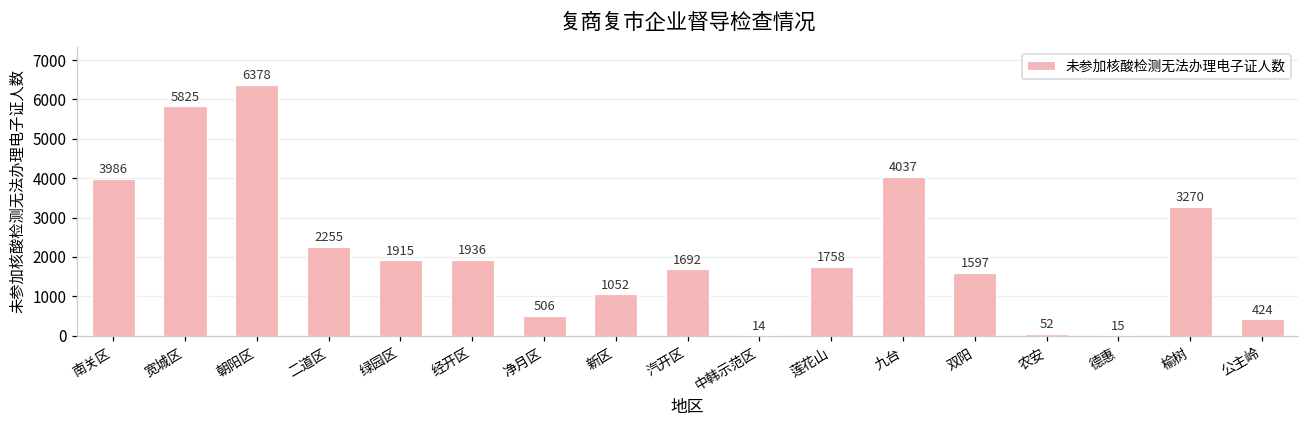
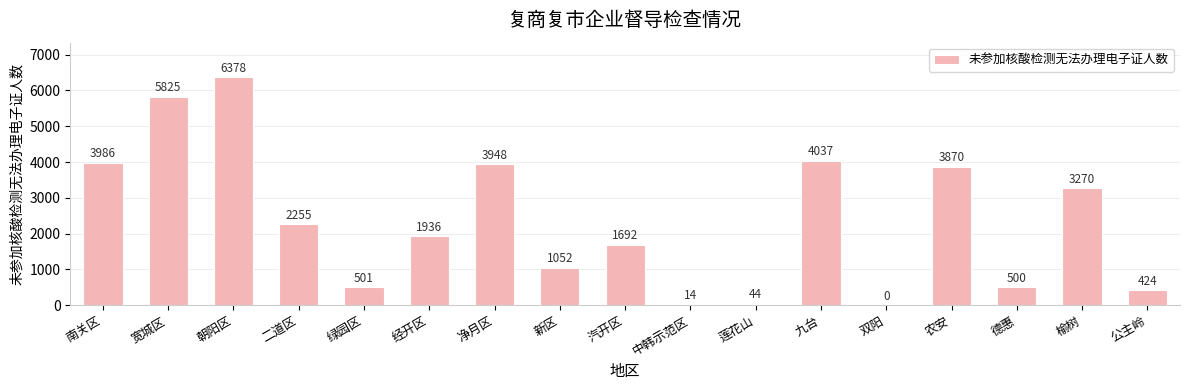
  {
    "南关区": 3986,
    "宽城区": 5825,
    "朝阳区": 6378,
    "二道区": 2255,
-   "绿园区": 1915,
+   "绿园区": 501,
    "经开区": 1936,
-   "净月区": 506,
+   "净月区": 3948,
    "新区": 1052,
    "汽开区": 1692,
    "中韩示范区": 14,
-   "莲花山": 1758,
+   "莲花山": 44,
    "九台": 4037,
-   "双阳": 1597,
-   "农安": 52,
-   "德惠": 15,
+   "双阳": 0,
+   "农安": 3870,
+   "德惠": 500,
    "榆树": 3270,
    "公主岭": 424
  }
